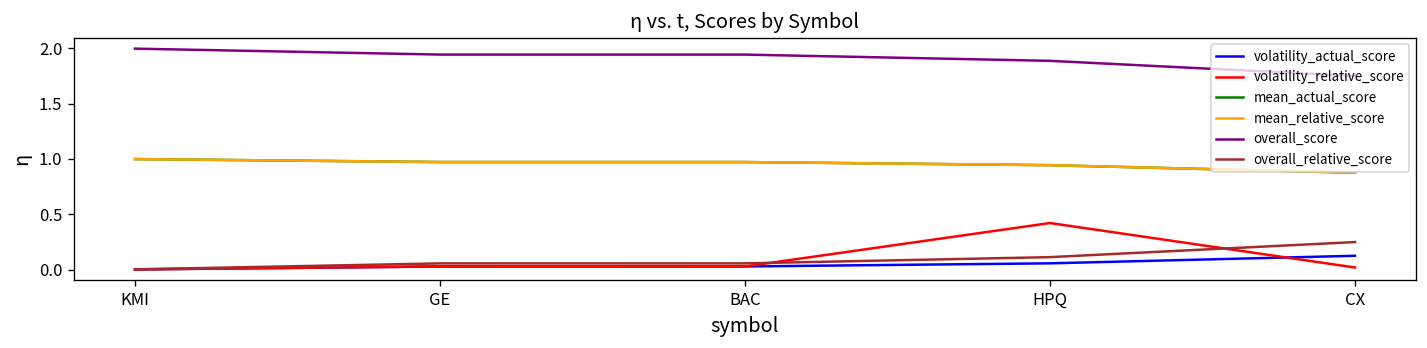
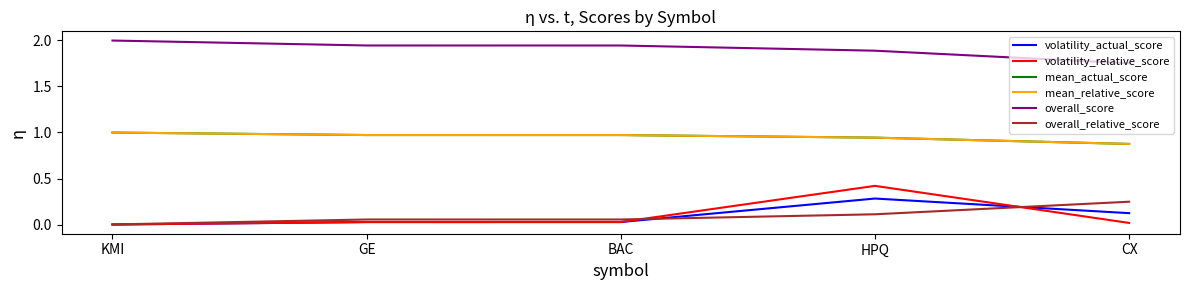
  {
    "volatility_actual_score": {
-     "HPQ": 0.1,
+     "HPQ": 0.3,
      "CX": 0.1
    },
    "volatility_relative_score": {
      "HPQ": 0.4,
      "CX": 0.0
    },
    "mean_relative_score": {
      "KMI": 1.0,
      "GE": 1.0,
      "BAC": 1.0,
      "HPQ": 0.9,
      "CX": 0.9
    },
    "overall_score": {
      "KMI": 2.0,
      "GE": 1.9,
      "BAC": 1.9,
      "HPQ": 1.9
    },
    "overall_relative_score": {
      "HPQ": 0.1,
      "CX": 0.2
    }
  }
